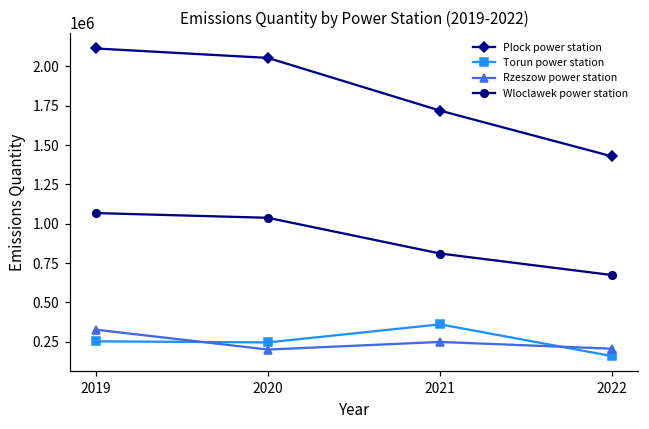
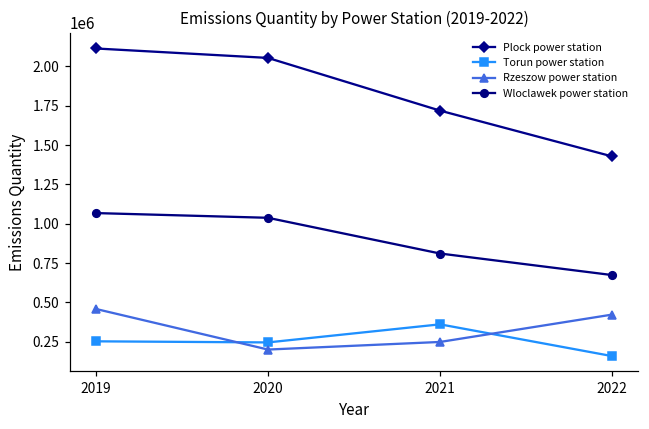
  {
    "Torun power station": {
      "2019": 250000,
      "2020": 250000,
      "2021": 360000,
      "2022": 160000
    },
    "Rzeszow power station": {
-     "2019": 330000,
+     "2019": 460000,
      "2020": 200000,
      "2021": 250000,
-     "2022": 210000
+     "2022": 420000
    }
  }
